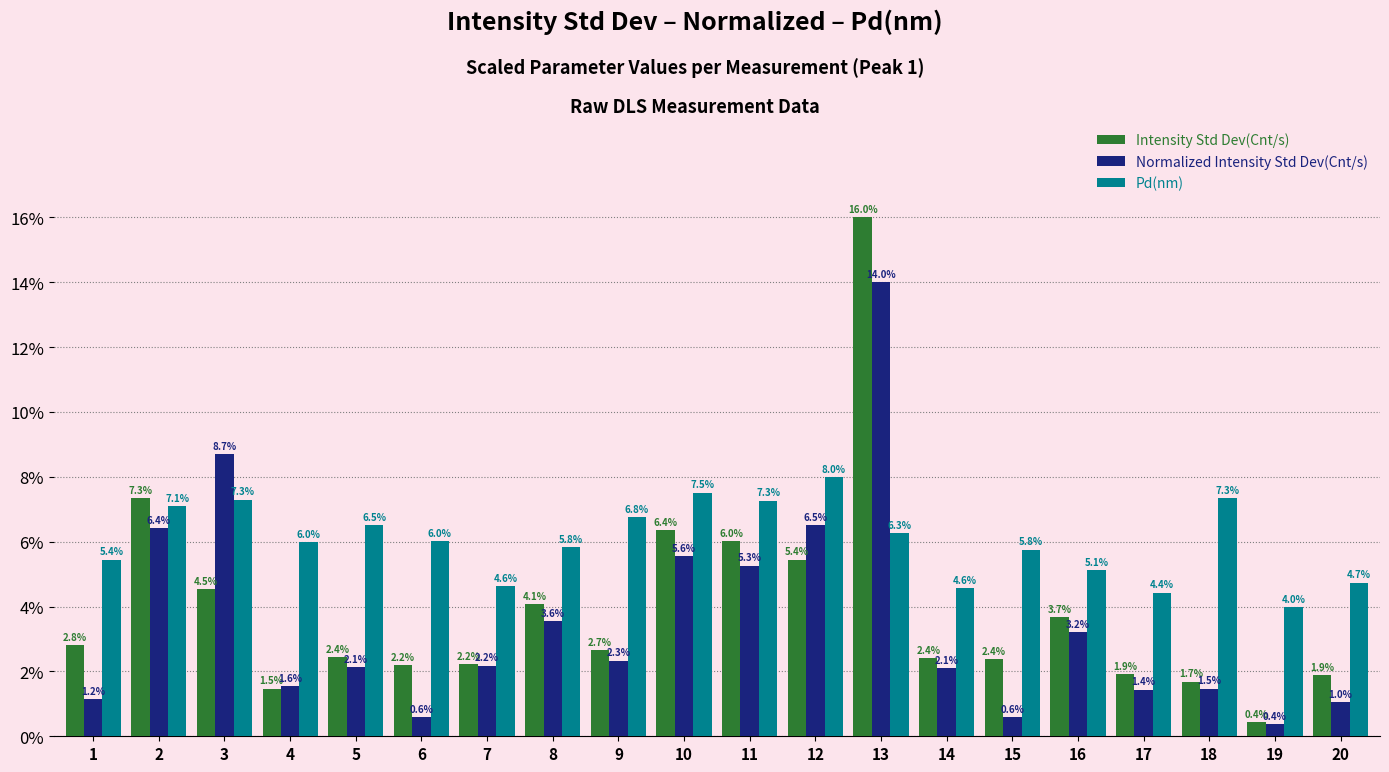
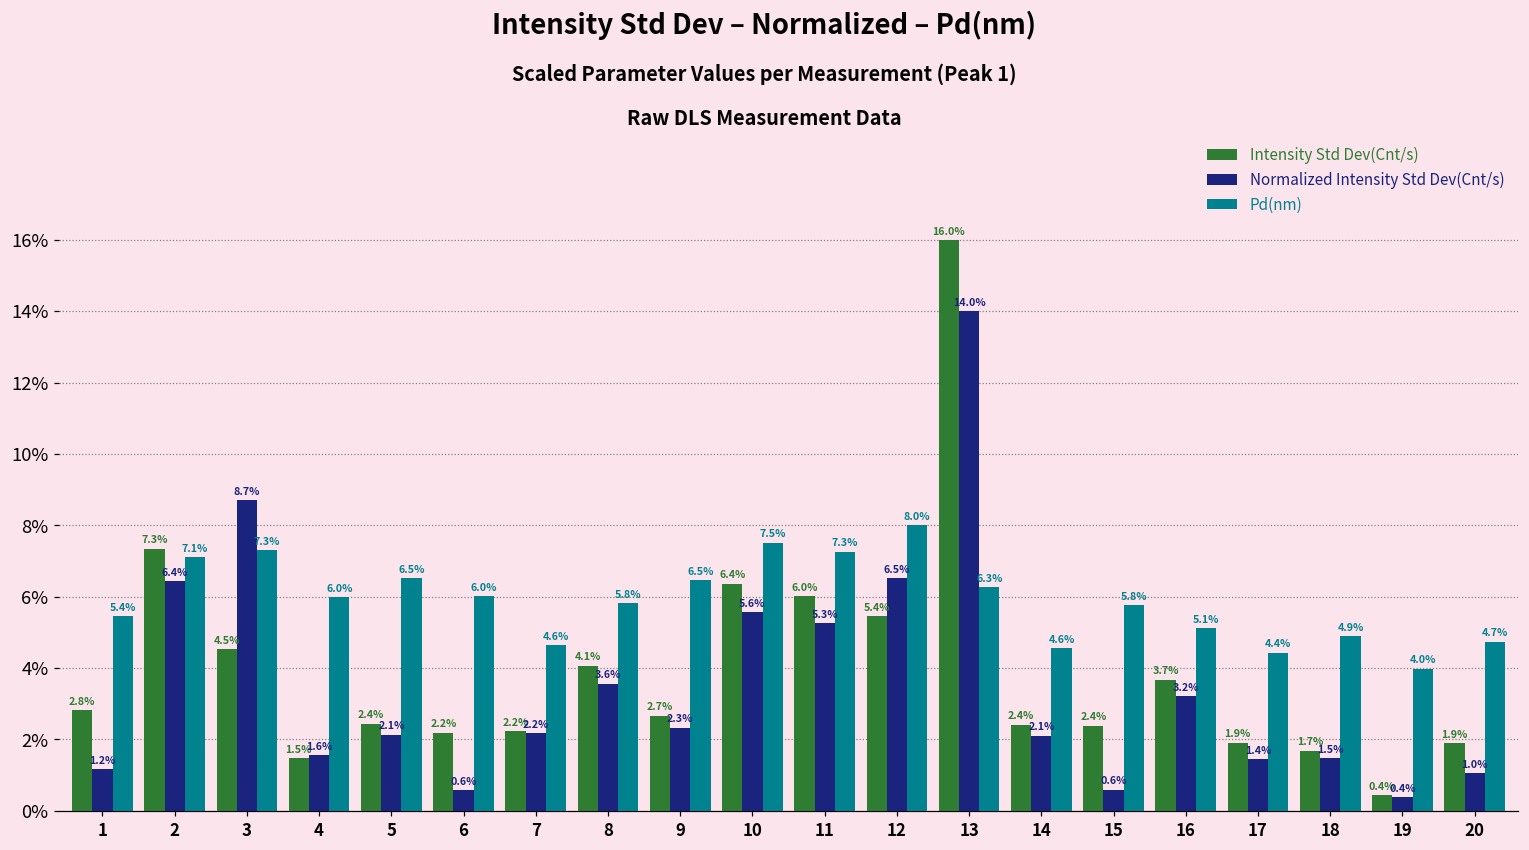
  {
    "Intensity Std Dev(Cnt/s)": {
      "1": "2.8%",
      "2": "7.3%",
      "3": "4.5%",
      "5": "2.4%",
      "6": "2.2%",
      "8": "4.1%",
      "9": "2.7%",
      "10": "6.4%",
      "11": "6.0%",
      "12": "5.4%",
      "13": "16.0%",
      "14": "2.4%",
      "15": "2.4%",
      "16": "3.7%",
      "17": "1.9%",
      "18": "1.7%",
      "20": "1.9%"
    },
    "Normalized Intensity Std Dev(Cnt/s)": {
      "1": "1.2%",
      "2": "6.4%",
      "3": "8.7%",
      "5": "2.1%",
      "6": "0.6%",
      "8": "3.6%",
      "9": "2.3%",
      "10": "5.6%",
      "11": "5.3%",
      "12": "6.5%",
      "13": "14.0%",
      "14": "2.1%",
      "15": "0.6%",
      "16": "3.2%",
      "17": "1.4%",
      "18": "1.5%",
      "20": "1.0%"
    },
    "Pd(nm)": {
      "1": "5.4%",
      "2": "7.1%",
      "3": "7.3%",
      "4": "6.0%",
      "5": "6.5%",
      "6": "6.0%",
      "7": "4.6%",
      "8": "5.8%",
-     "9": "6.8%",
+     "9": "6.5%",
      "10": "7.5%",
      "11": "7.3%",
      "12": "8.0%",
      "13": "6.3%",
      "14": "4.6%",
      "15": "5.8%",
      "16": "5.1%",
      "17": "4.4%",
-     "18": "7.3%",
+     "18": "4.9%",
      "19": "4.0%",
      "20": "4.7%"
    }
  }
